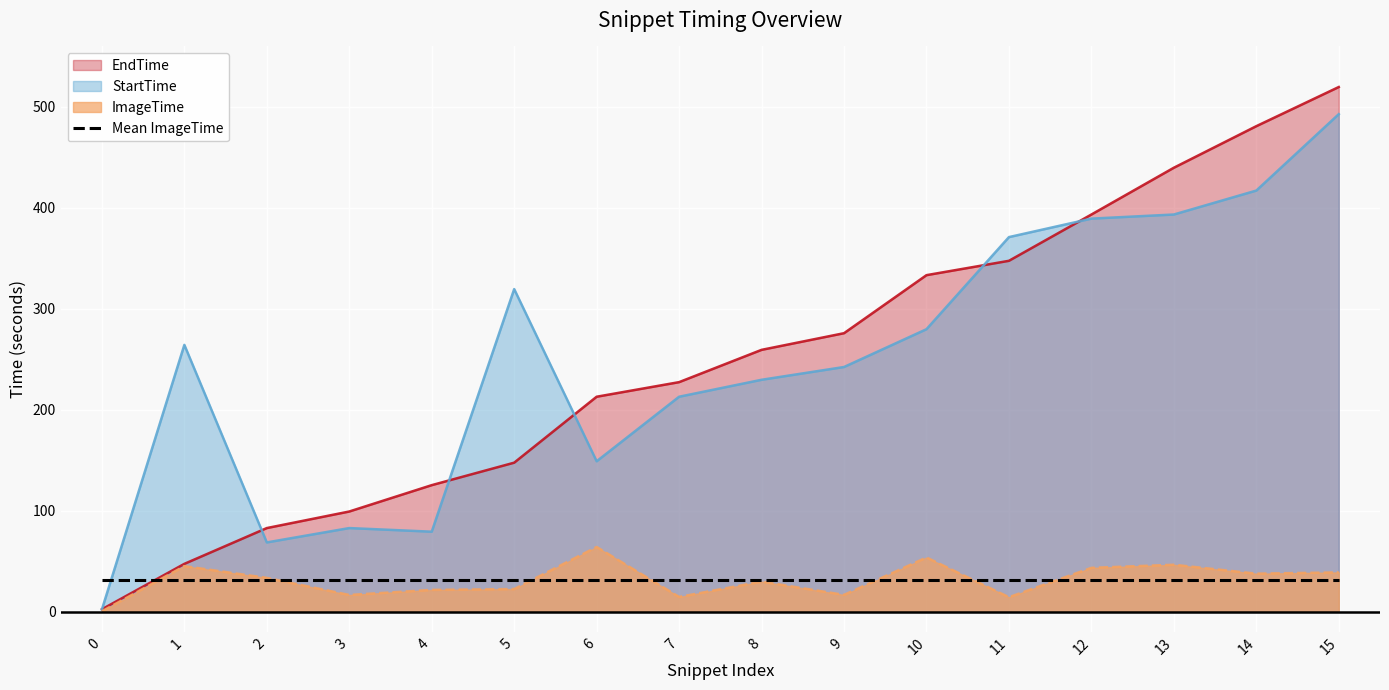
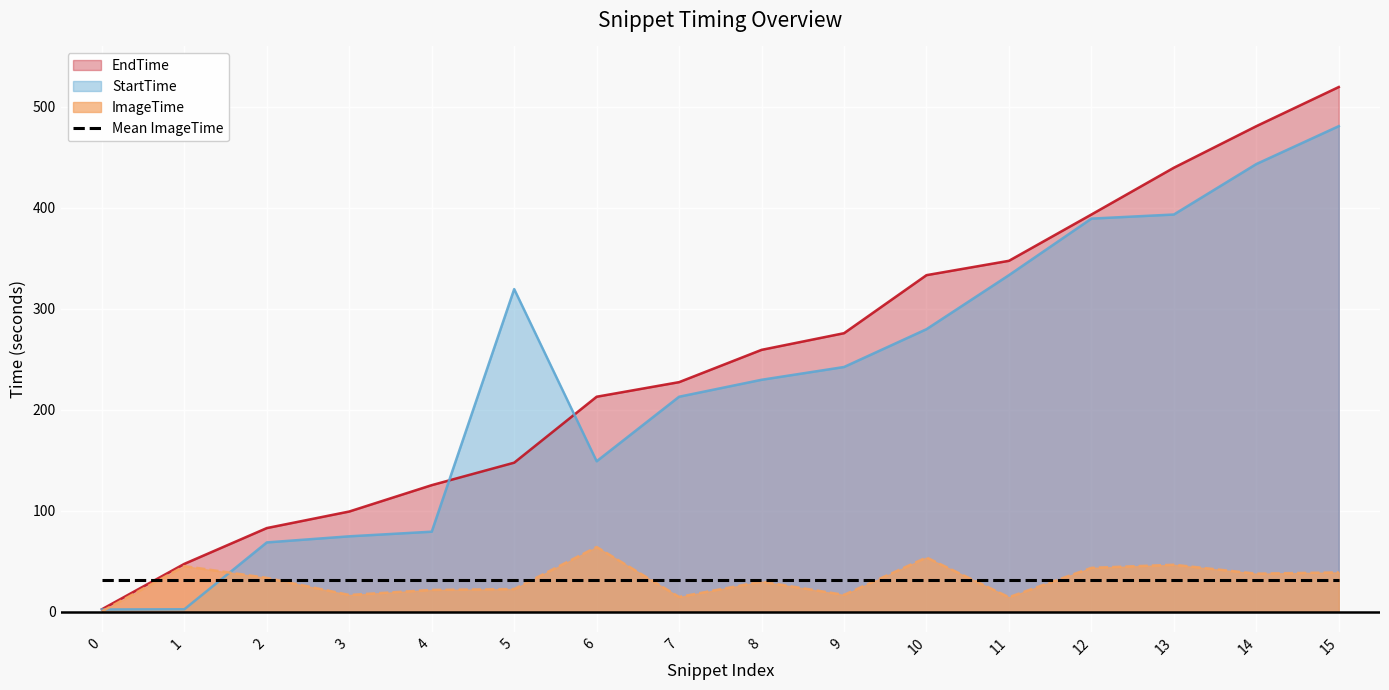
  {
    "StartTime": {
-     "1": 264,
+     "1": 2,
      "2": 68,
-     "3": 83,
+     "3": 75,
      "4": 79,
      "5": 320,
      "6": 149,
      "7": 213,
      "8": 230,
      "9": 242,
      "10": 280,
-     "11": 371,
+     "11": 333,
      "12": 389,
      "13": 393,
-     "14": 417,
-     "15": 493
+     "14": 443,
+     "15": 481
    },
    "Mean ImageTime": {
      "0": 31,
      "1": 31,
      "3": 31,
      "4": 31,
      "5": 31,
      "6": 31,
      "7": 31,
      "9": 31,
      "10": 31,
      "11": 31,
      "12": 31,
      "13": 31,
      "14": 31,
      "15": 31
    }
  }
